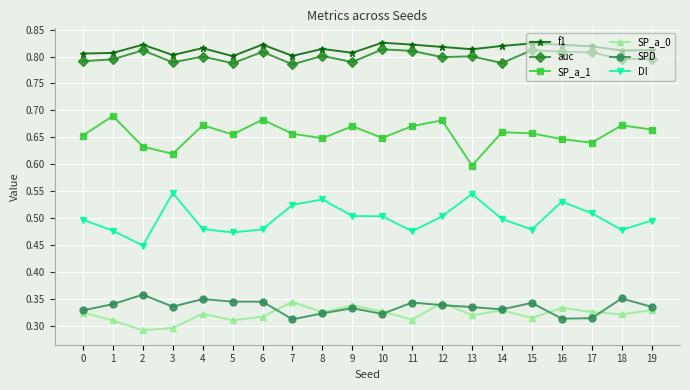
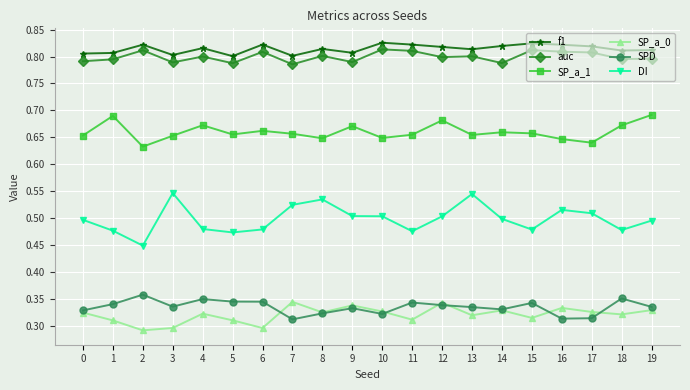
  {
    "f1": {
      "0": 0.81,
      "1": 0.81,
      "2": 0.82,
      "3": 0.80,
      "4": 0.82,
      "5": 0.80,
      "6": 0.82,
      "7": 0.80,
      "8": 0.81,
      "9": 0.81,
      "10": 0.83,
      "11": 0.82,
      "12": 0.82,
      "13": 0.81,
      "14": 0.82
    },
    "SP_a_1": {
      "0": 0.65,
      "1": 0.69,
      "2": 0.63,
-     "3": 0.62,
+     "3": 0.65,
      "4": 0.67,
      "5": 0.66,
-     "6": 0.68,
+     "6": 0.66,
      "7": 0.66,
      "8": 0.65,
      "9": 0.67,
      "10": 0.65,
-     "11": 0.67,
+     "11": 0.65,
      "12": 0.68,
-     "13": 0.60,
+     "13": 0.65,
      "14": 0.66,
      "15": 0.66,
      "16": 0.65,
      "17": 0.64,
      "18": 0.67,
-     "19": 0.66
+     "19": 0.69
    },
    "SP_a_0": {
      "1": 0.31,
      "2": 0.29,
      "3": 0.30,
      "4": 0.32,
      "5": 0.31,
-     "6": 0.32,
+     "6": 0.30,
      "7": 0.34,
      "9": 0.34,
      "11": 0.31,
      "13": 0.32,
      "15": 0.31,
      "16": 0.33,
      "17": 0.33,
      "18": 0.32,
      "19": 0.33
    },
    "DI": {
      "0": 0.50,
      "1": 0.48,
      "2": 0.45,
      "3": 0.55,
      "4": 0.48,
      "5": 0.47,
      "6": 0.48,
      "7": 0.52,
      "8": 0.53,
      "9": 0.50,
      "10": 0.50,
      "11": 0.48,
      "12": 0.50,
      "13": 0.54,
      "14": 0.50,
      "15": 0.48,
-     "16": 0.53,
+     "16": 0.52,
      "17": 0.51,
      "18": 0.48,
      "19": 0.50
    }
  }
